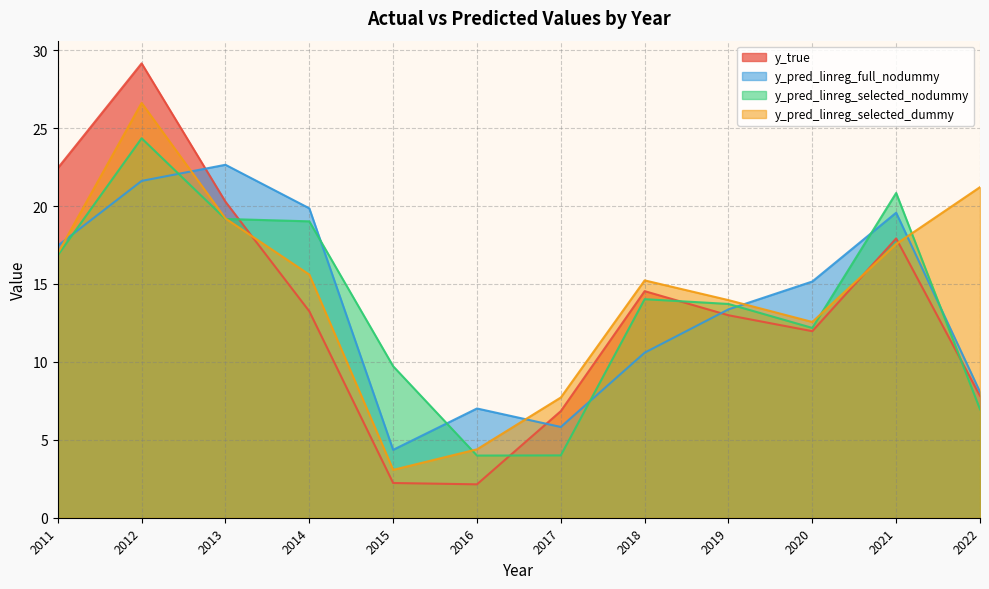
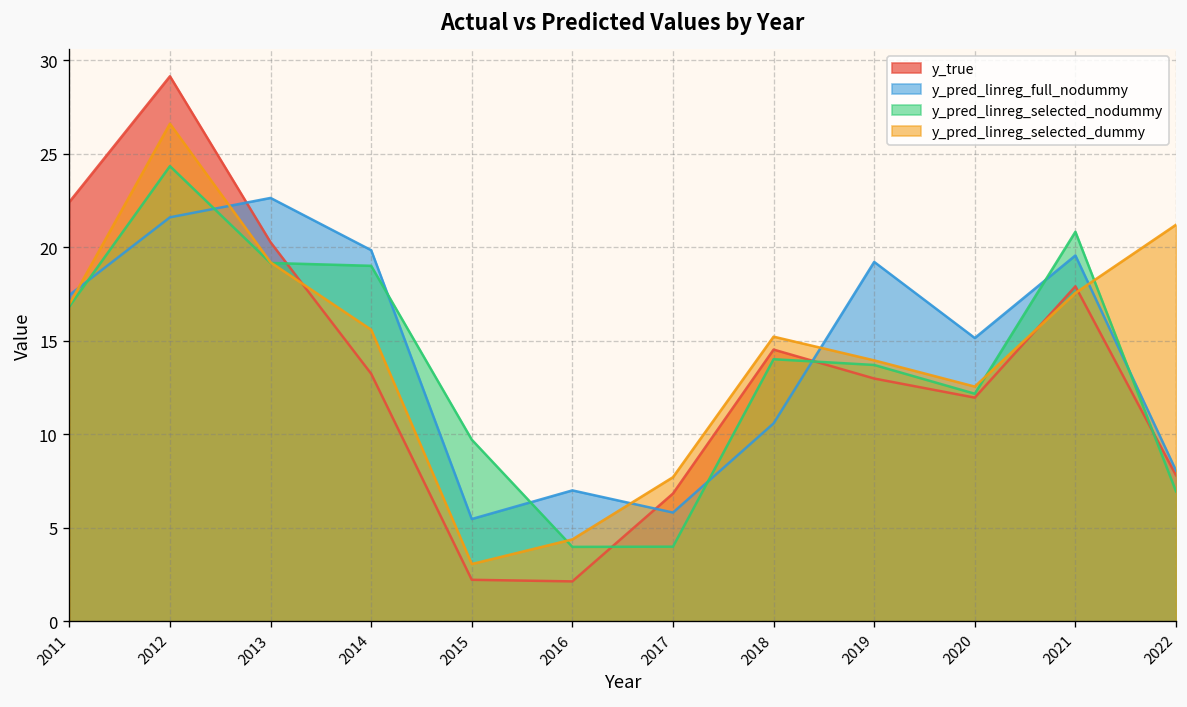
  {
    "y_true": {
      "2011": 22.4,
      "2012": 29.2,
      "2013": 20.3,
      "2014": 13.2,
      "2015": 2.2,
      "2016": 2.1,
      "2017": 6.8,
      "2018": 14.5,
      "2019": 13.0,
      "2020": 12.0,
      "2021": 17.9,
      "2022": 7.8
    },
    "y_pred_linreg_full_nodummy": {
      "2011": 17.5,
      "2012": 21.6,
      "2013": 22.6,
      "2014": 19.9,
-     "2015": 4.4,
+     "2015": 5.5,
      "2016": 7.0,
      "2017": 5.8,
      "2018": 10.6,
-     "2019": 13.4,
+     "2019": 19.2,
      "2020": 15.2,
      "2021": 19.6,
      "2022": 8.1
    },
    "y_pred_linreg_selected_nodummy": {
      "2012": 24.3,
      "2014": 19.0,
      "2015": 9.7,
      "2016": 4.0,
      "2017": 4.0,
      "2018": 14.0,
      "2019": 13.7,
      "2020": 12.2,
      "2021": 20.8,
      "2022": 7.0
    },
    "y_pred_linreg_selected_dummy": {
      "2012": 26.6,
      "2014": 15.6,
      "2015": 3.1,
      "2016": 4.4,
      "2017": 7.7,
      "2018": 15.2,
      "2019": 14.0,
      "2020": 12.6,
      "2021": 17.6,
      "2022": 21.2
    }
  }
